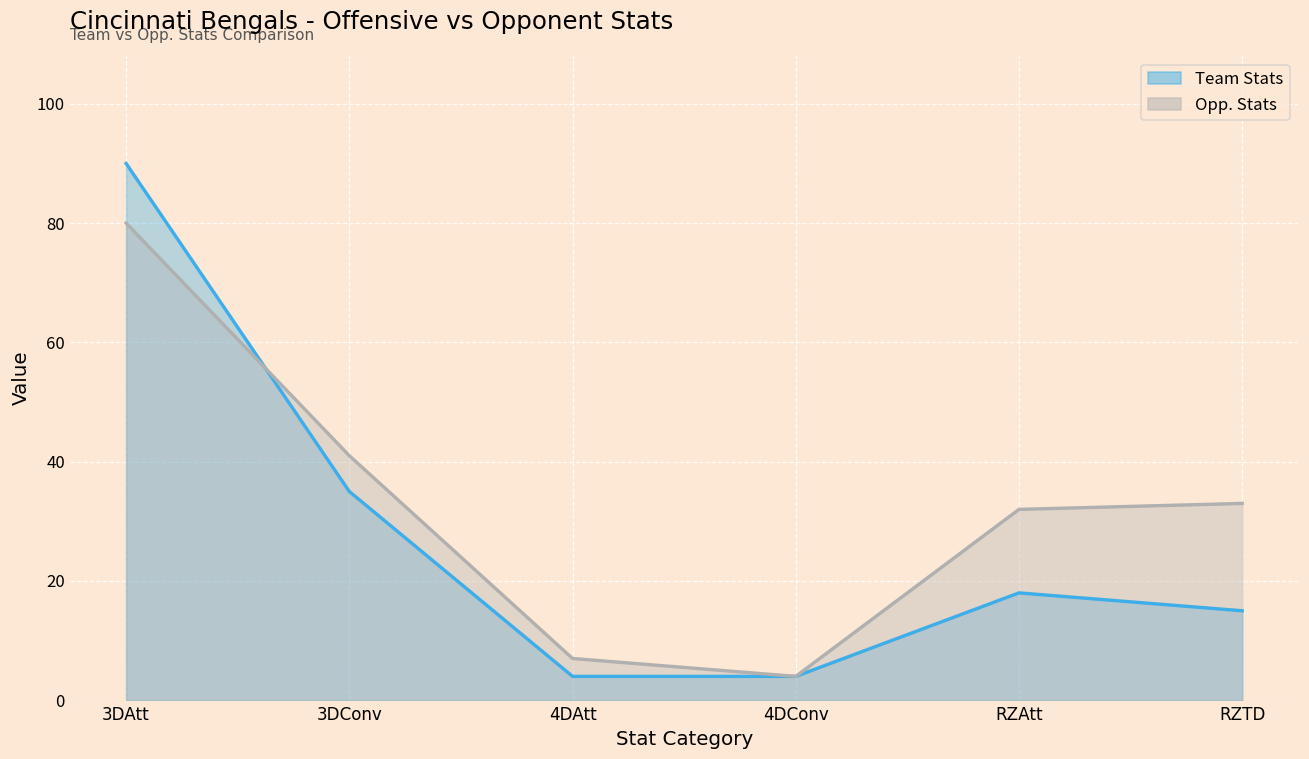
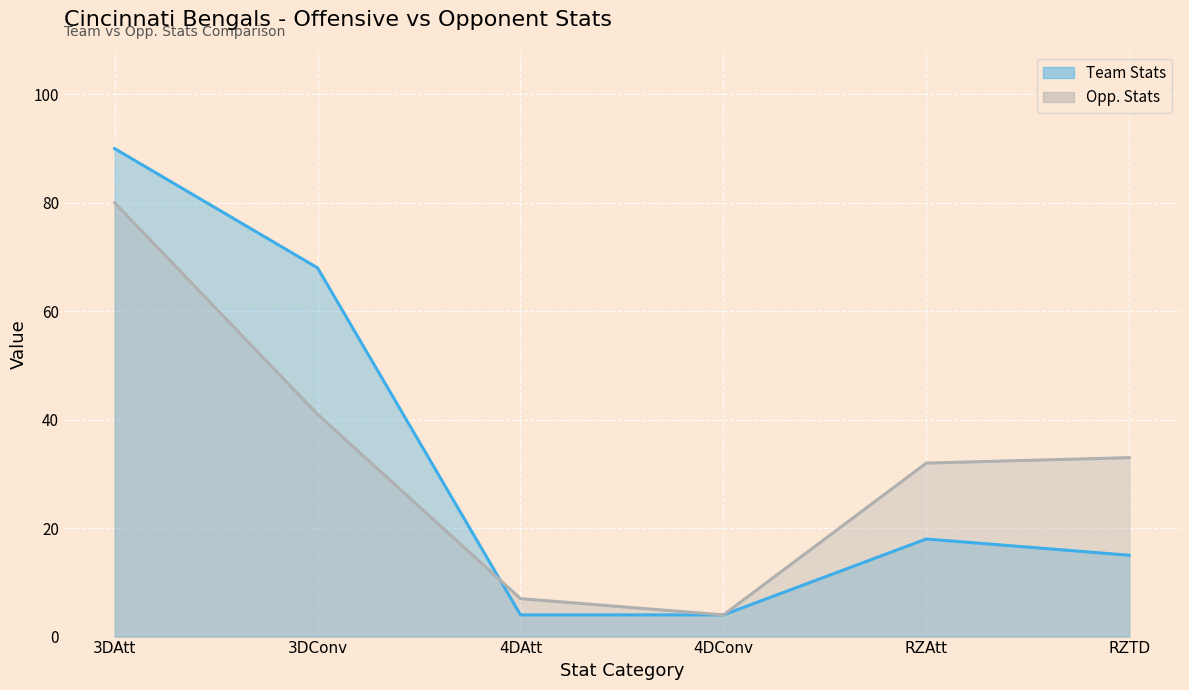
  {
    "Team Stats": {
      "3DAtt": 90,
-     "3DConv": 35,
+     "3DConv": 68,
      "4DAtt": 4,
      "RZAtt": 18,
      "RZTD": 15
    },
    "Opp. Stats": {
      "3DAtt": 80,
      "3DConv": 41,
      "4DAtt": 7,
      "RZAtt": 32,
      "RZTD": 33
    }
  }
